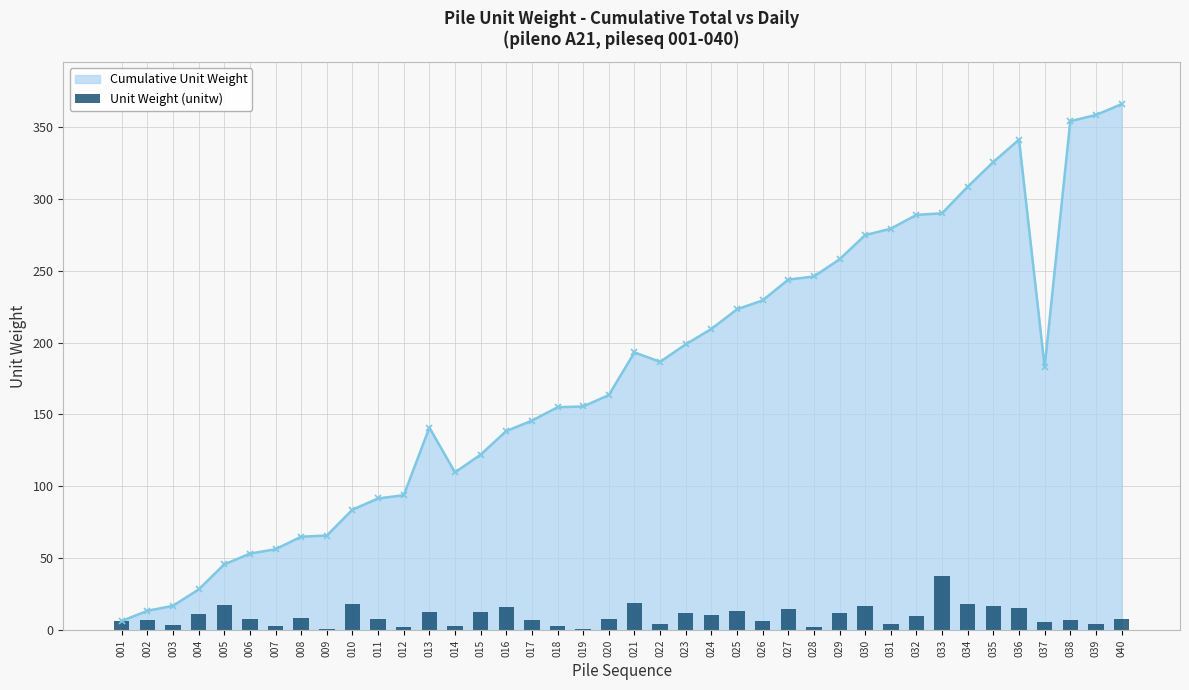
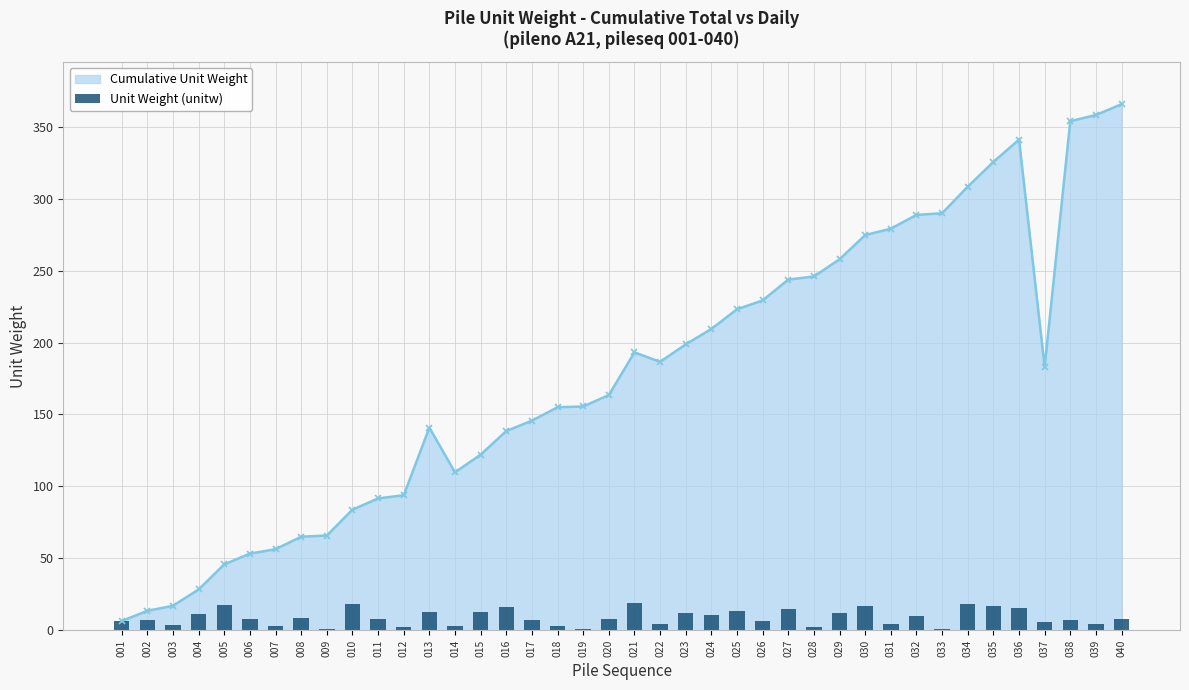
  {
    "Cumulative Unit Weight": {
      "001": 6,
      "002": 13,
      "003": 17,
      "004": 28,
      "005": 46,
      "006": 53,
      "007": 56,
      "008": 65,
      "009": 66,
      "010": 84,
      "011": 92,
      "012": 94,
      "013": 141,
      "014": 110,
      "015": 122,
      "016": 138,
      "017": 146,
      "018": 155,
      "019": 156,
      "020": 164,
      "021": 193,
      "022": 187,
      "023": 199,
      "024": 209,
      "025": 223,
      "026": 229,
      "027": 244,
      "028": 246,
      "029": 258,
      "030": 275,
      "031": 279,
      "032": 289,
      "033": 290,
      "034": 308,
      "035": 326,
      "036": 341,
      "037": 183,
      "038": 354,
      "039": 358,
      "040": 366
    },
    "Unit Weight (unitw)": {
      "001": 6,
      "002": 7,
      "003": 3,
      "004": 11,
      "005": 17,
      "006": 7,
      "007": 3,
      "008": 9,
      "010": 18,
      "011": 8,
      "012": 2,
      "013": 13,
      "014": 3,
      "015": 12,
      "016": 16,
      "017": 7,
      "018": 3,
      "020": 8,
      "021": 19,
      "022": 4,
      "023": 12,
      "024": 11,
      "025": 14,
      "026": 6,
      "027": 14,
      "028": 2,
      "029": 12,
      "030": 17,
      "031": 4,
      "032": 10,
-     "033": 38,
+     "033": 1,
      "034": 19,
      "035": 17,
      "036": 16,
      "037": 6,
      "038": 7,
      "039": 4,
      "040": 8
    }
  }
